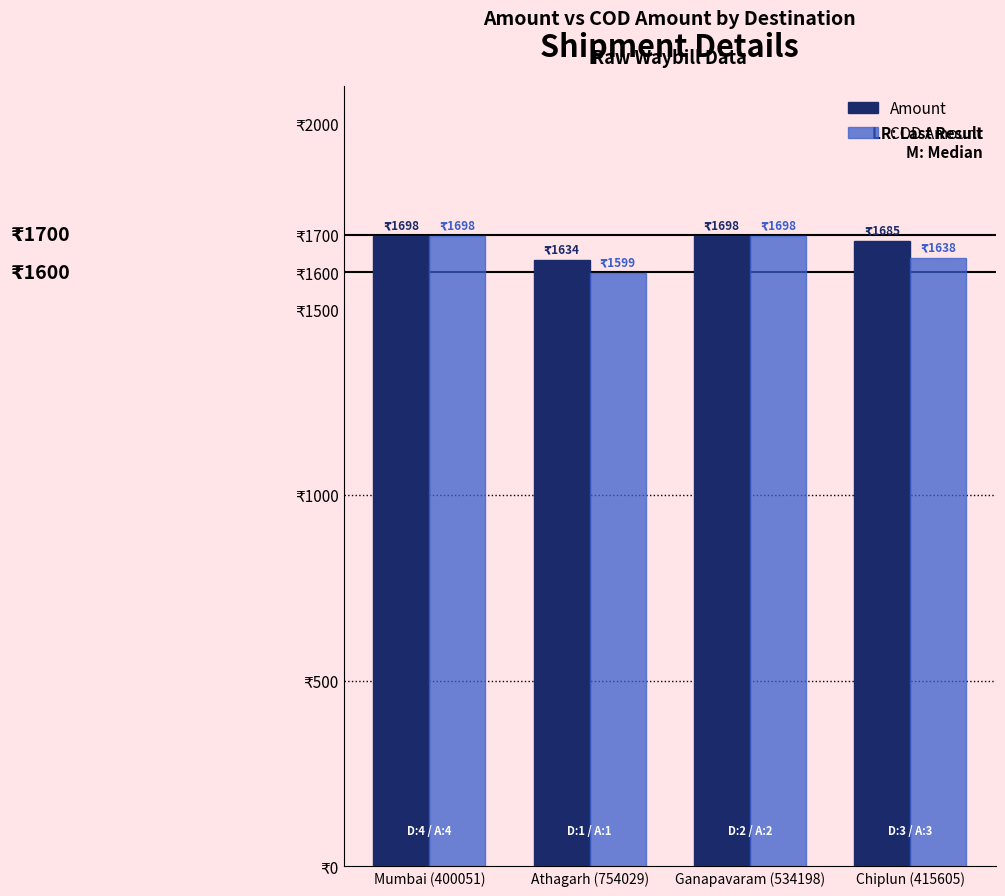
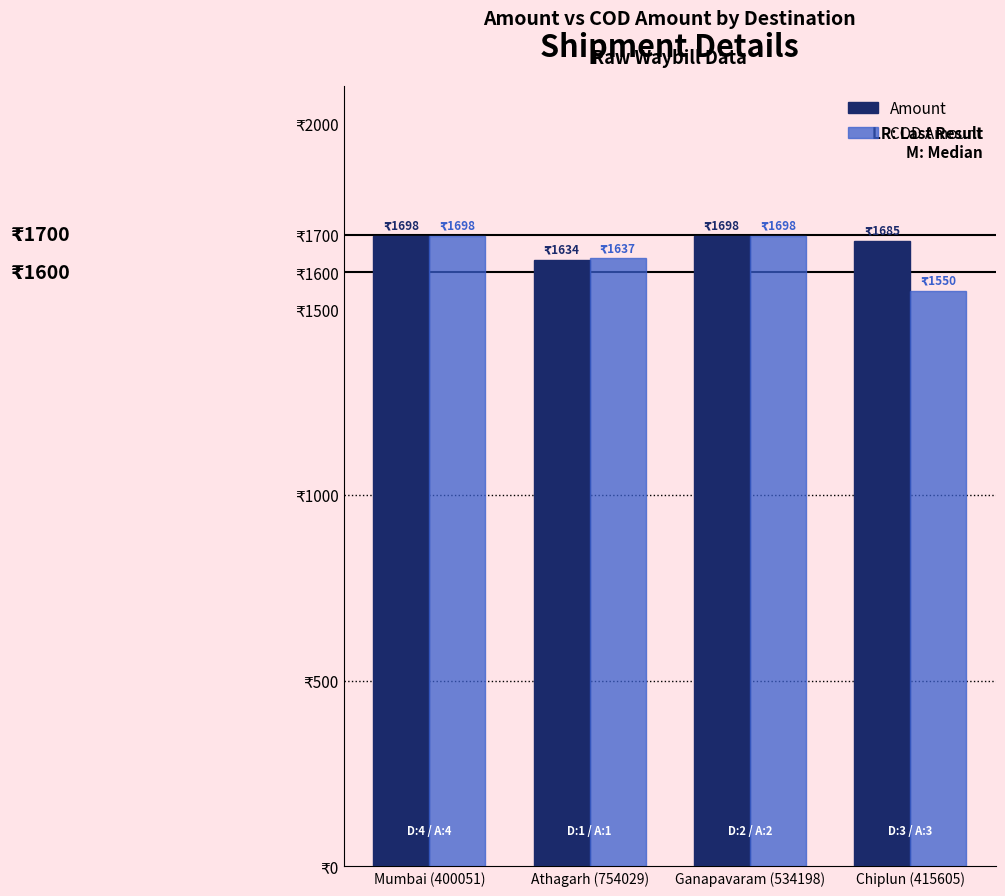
  {
    "Amount": {
      "Mumbai (400051)": 1698,
      "Athagarh (754029)": 1634,
      "Ganapavaram (534198)": 1698,
      "Chiplun (415605)": 1685
    },
    "COD Amount": {
      "Mumbai (400051)": 1698,
-     "Athagarh (754029)": 1599,
+     "Athagarh (754029)": 1637,
      "Ganapavaram (534198)": 1698,
-     "Chiplun (415605)": 1638
+     "Chiplun (415605)": 1550
    }
  }
